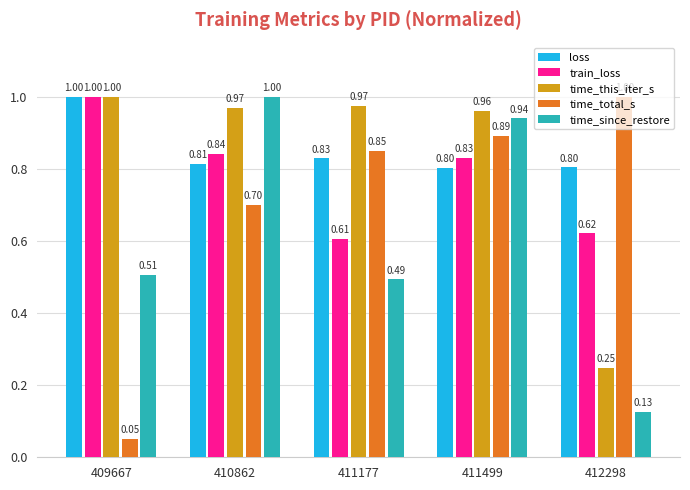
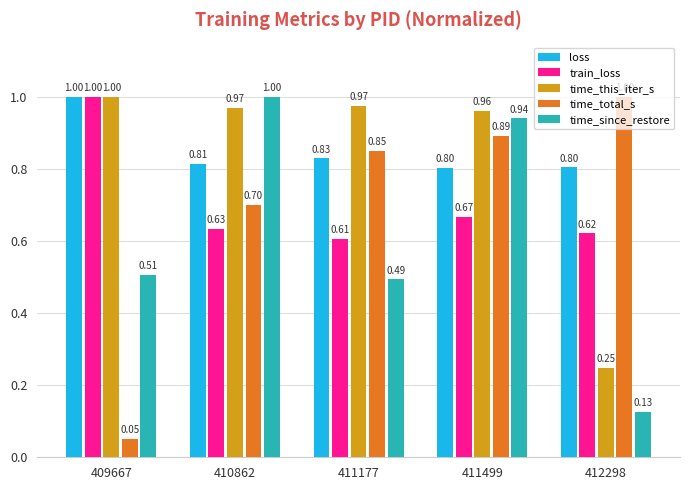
  {
    "train_loss": {
      "409667": 1.00,
-     "410862": 0.84,
+     "410862": 0.63,
      "411177": 0.61,
-     "411499": 0.83,
+     "411499": 0.67,
      "412298": 0.62
    }
  }
